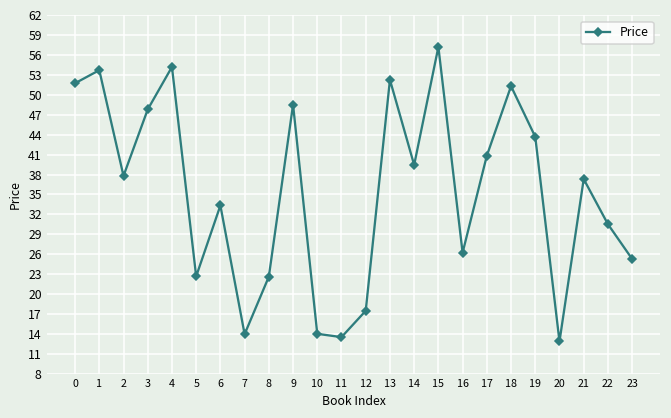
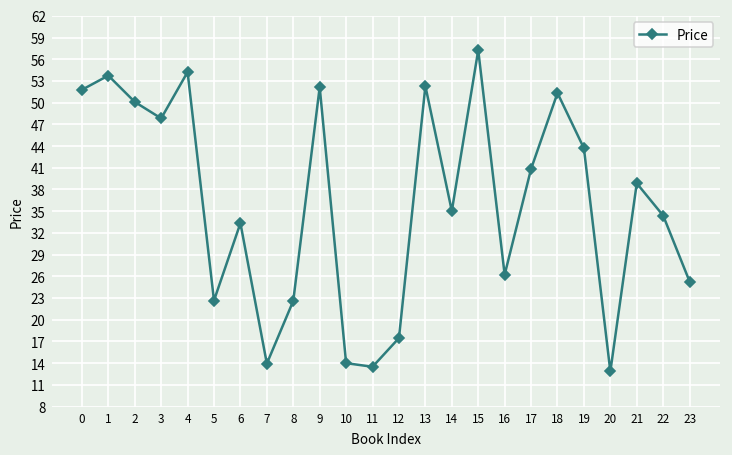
  {
    "0": 52,
    "1": 54,
-   "2": 38,
+   "2": 50,
    "3": 48,
    "4": 54,
    "5": 23,
    "6": 33,
    "7": 14,
    "8": 23,
-   "9": 49,
+   "9": 52,
    "10": 14,
    "11": 13,
    "12": 17,
    "13": 52,
-   "14": 39,
+   "14": 35,
    "15": 57,
    "16": 26,
    "17": 41,
    "18": 51,
    "19": 44,
    "20": 13,
-   "21": 37,
-   "22": 31,
+   "21": 39,
+   "22": 34,
    "23": 25
  }
